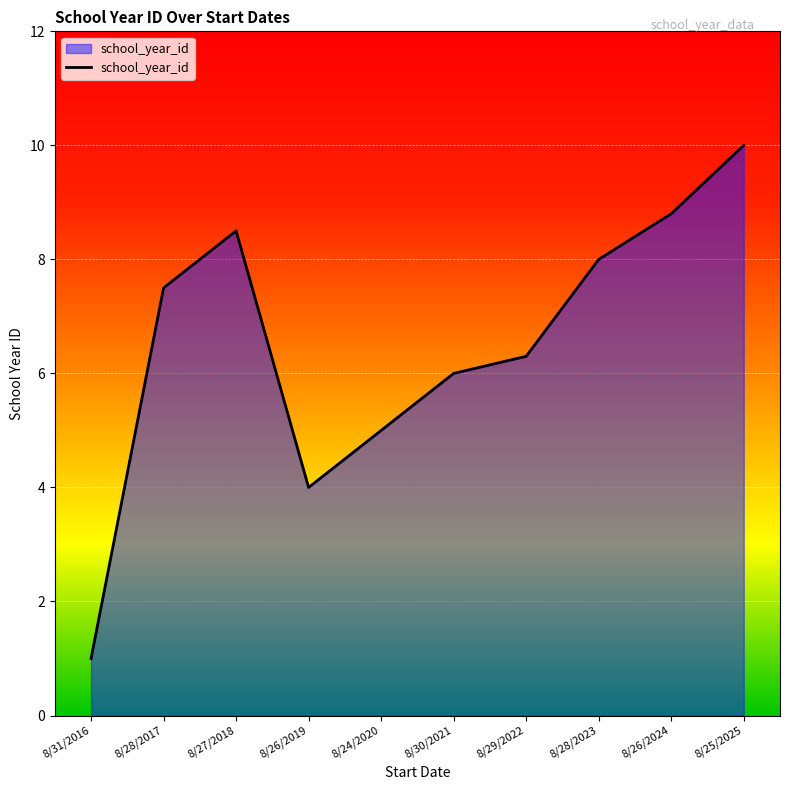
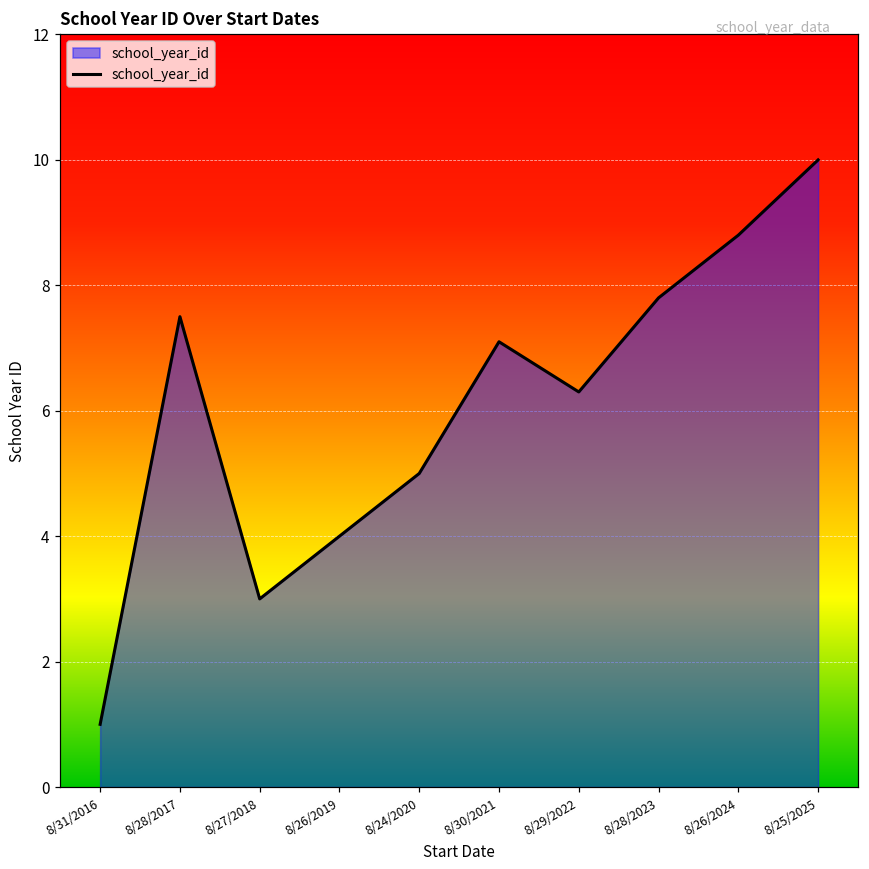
  {
    "8/31/2016": 1.0,
    "8/28/2017": 7.5,
-   "8/27/2018": 8.5,
+   "8/27/2018": 3.0,
    "8/26/2019": 4.0,
    "8/24/2020": 5.0,
-   "8/30/2021": 6.0,
+   "8/30/2021": 7.1,
    "8/29/2022": 6.3,
-   "8/28/2023": 8.0,
+   "8/28/2023": 7.8,
    "8/26/2024": 8.8,
    "8/25/2025": 10.0
  }
